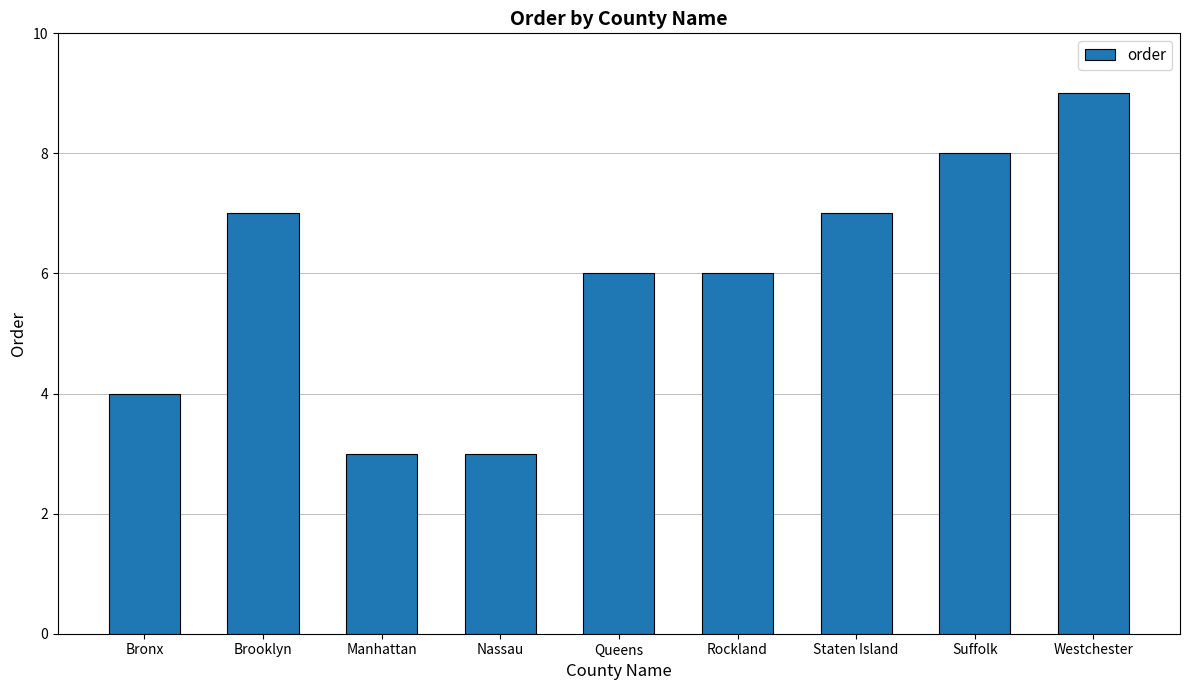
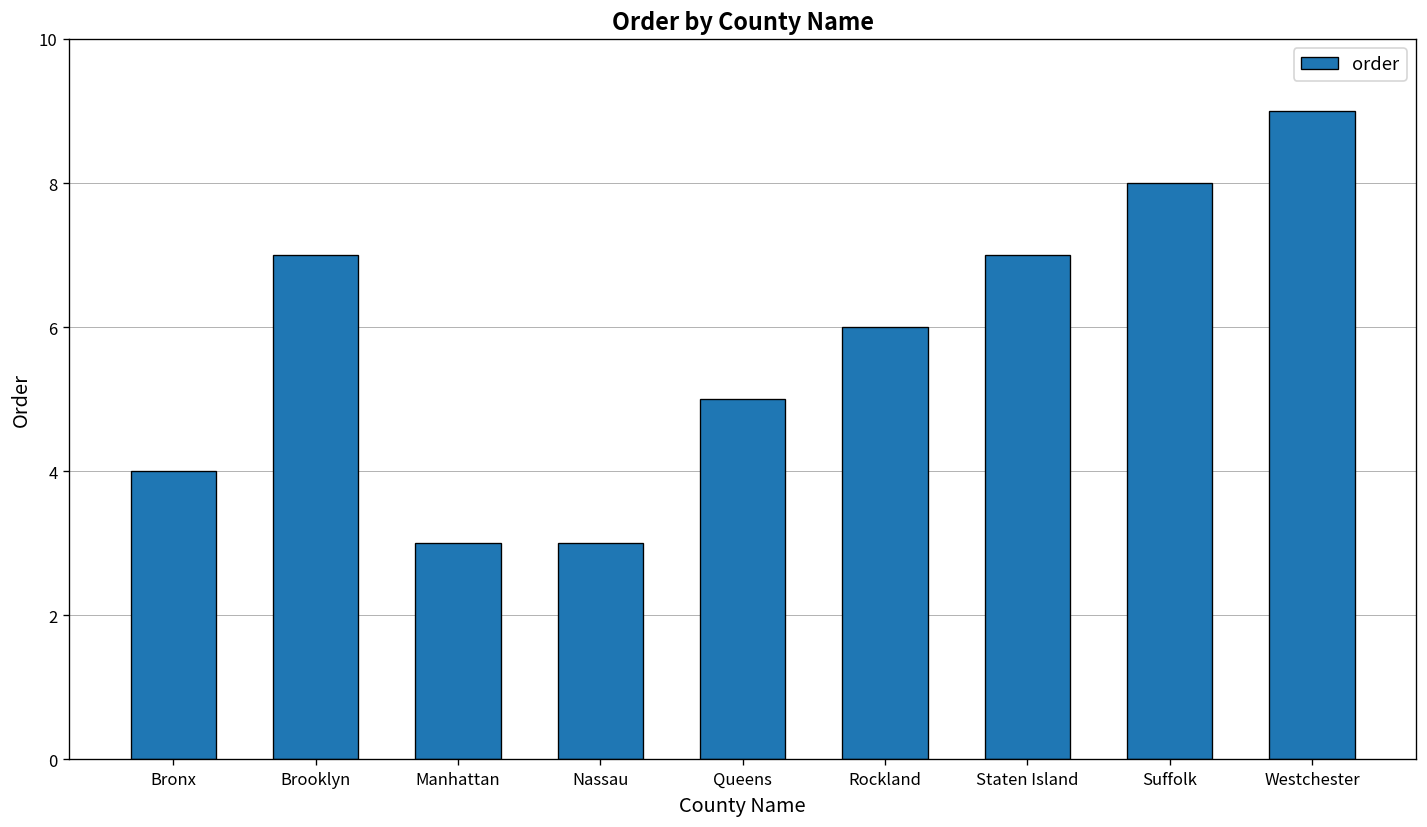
  {
    "Bronx": 4,
    "Brooklyn": 7,
    "Manhattan": 3,
    "Nassau": 3,
-   "Queens": 6,
+   "Queens": 5,
    "Rockland": 6,
    "Staten Island": 7,
    "Suffolk": 8,
    "Westchester": 9
  }
